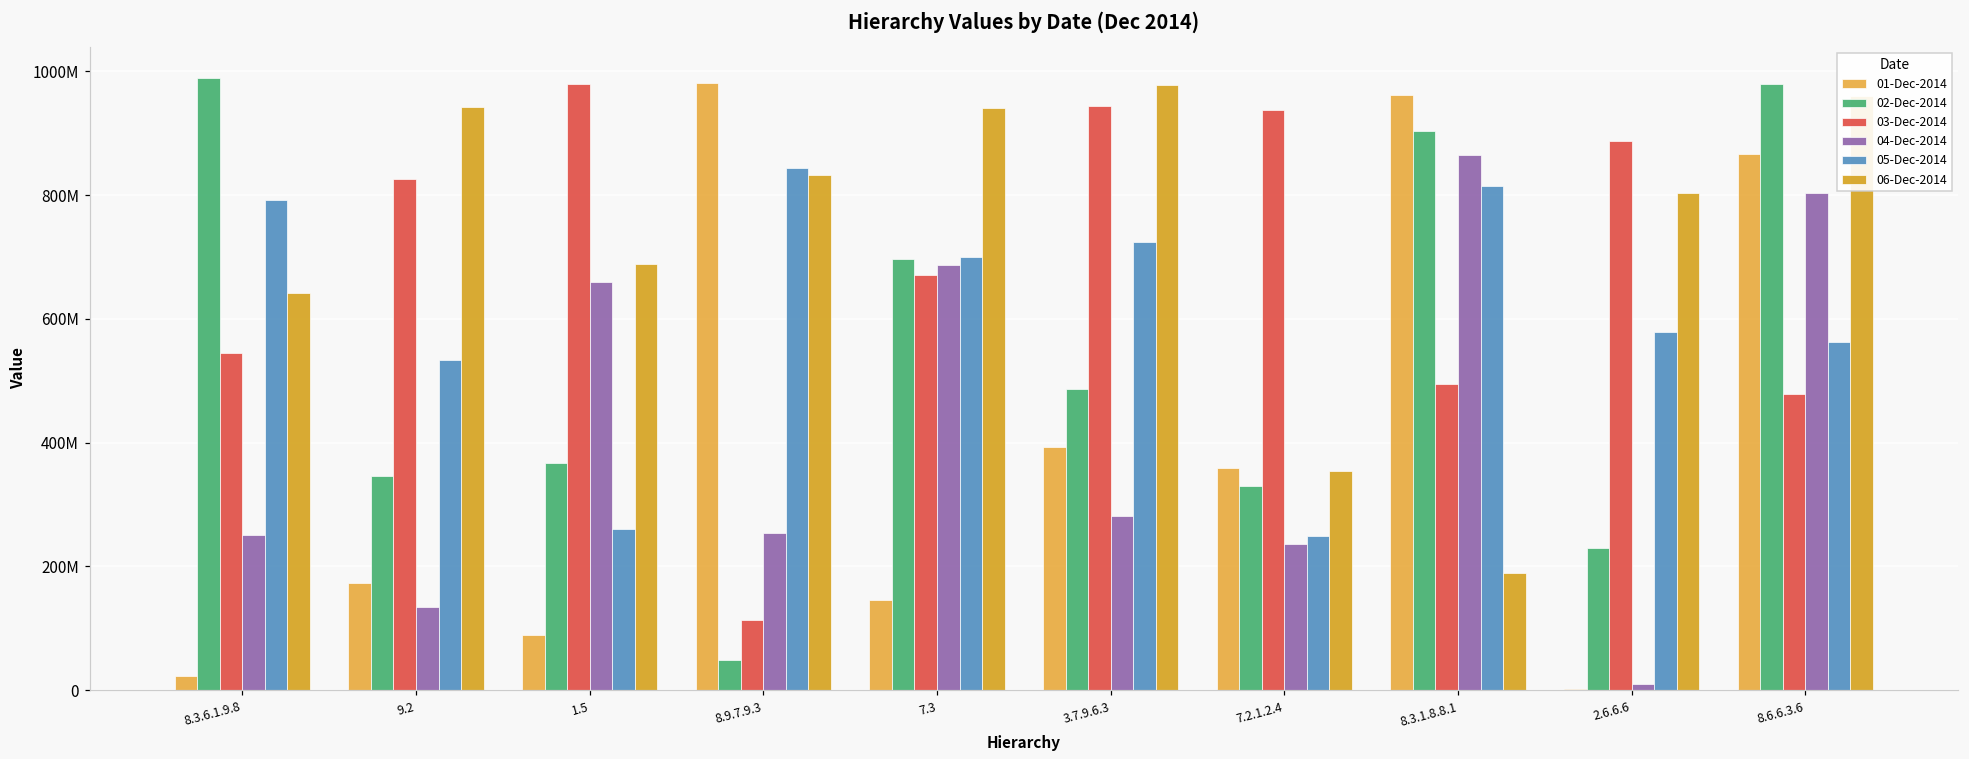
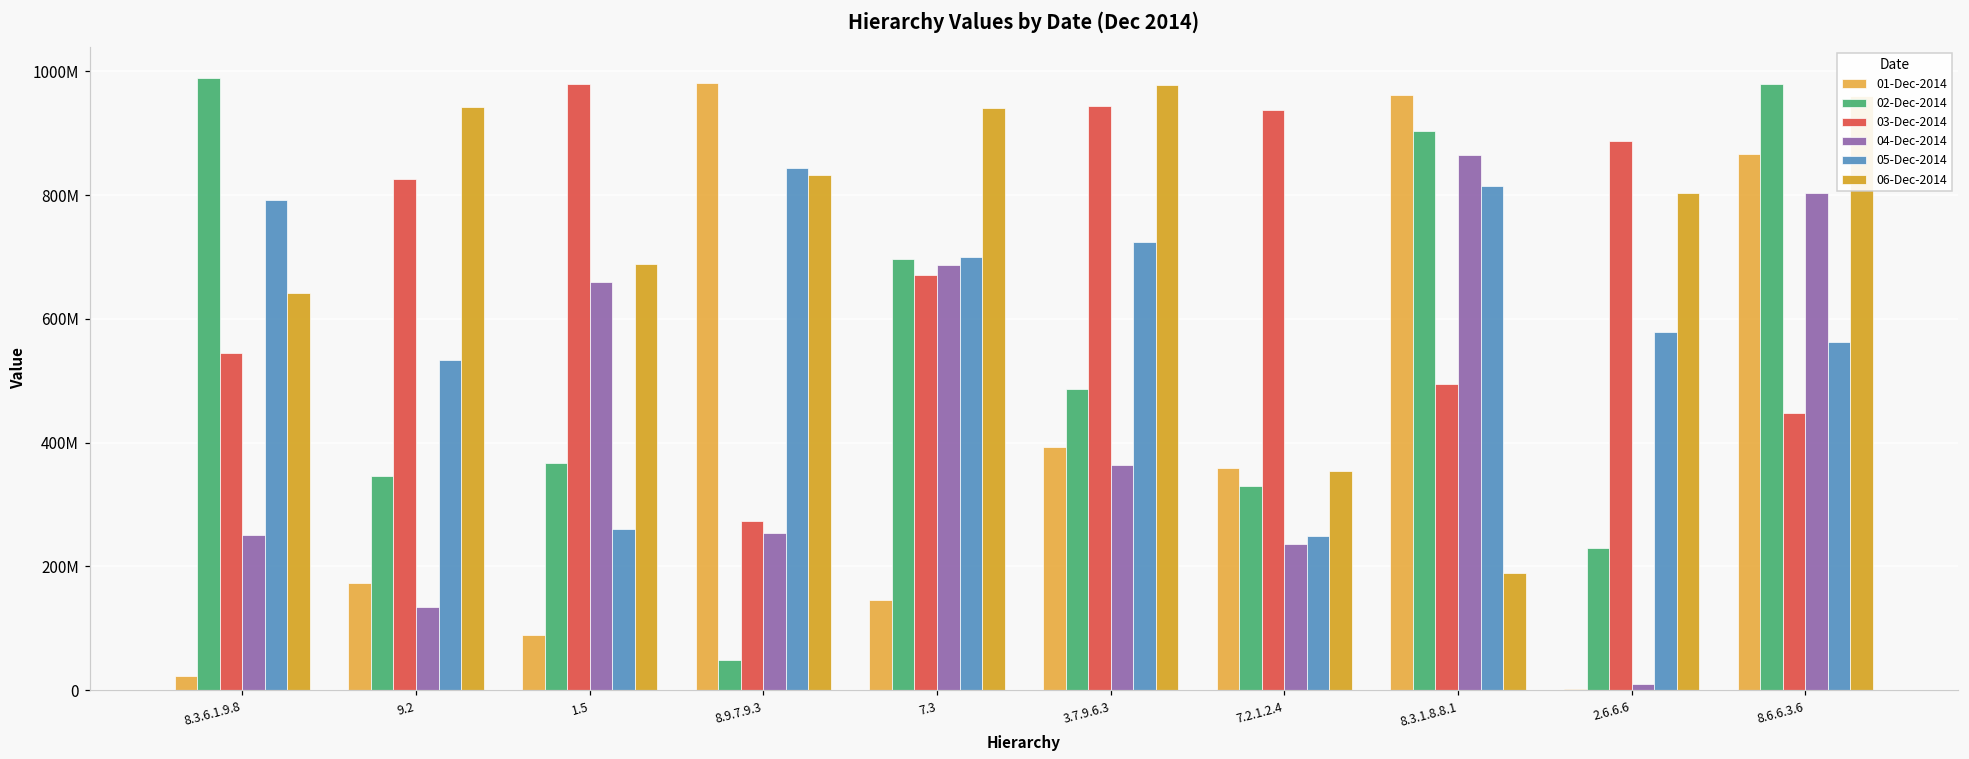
  {
    "02-Dec-2014": {
      "8.3.6.1.9.8": 990000000,
      "9.2": 350000000,
      "1.5": 370000000,
      "8.9.7.9.3": 50000000,
      "7.3": 700000000,
      "3.7.9.6.3": 490000000,
      "7.2.1.2.4": 330000000,
      "8.3.1.8.8.1": 900000000,
      "2.6.6.6": 230000000,
      "8.6.6.3.6": 980000000
    },
    "03-Dec-2014": {
      "8.3.6.1.9.8": 550000000,
      "9.2": 830000000,
      "1.5": 980000000,
-     "8.9.7.9.3": 110000000,
+     "8.9.7.9.3": 270000000,
      "7.3": 670000000,
      "3.7.9.6.3": 940000000,
      "7.2.1.2.4": 940000000,
      "8.3.1.8.8.1": 490000000,
      "2.6.6.6": 890000000,
-     "8.6.6.3.6": 480000000
+     "8.6.6.3.6": 450000000
    },
    "04-Dec-2014": {
      "8.3.6.1.9.8": 250000000,
      "9.2": 130000000,
      "1.5": 660000000,
      "8.9.7.9.3": 250000000,
      "7.3": 690000000,
-     "3.7.9.6.3": 280000000,
+     "3.7.9.6.3": 360000000,
      "7.2.1.2.4": 240000000,
      "8.3.1.8.8.1": 870000000,
      "2.6.6.6": 10000000,
      "8.6.6.3.6": 800000000
    },
    "05-Dec-2014": {
      "8.3.6.1.9.8": 790000000,
      "9.2": 530000000,
      "1.5": 260000000,
      "8.9.7.9.3": 840000000,
      "7.3": 700000000,
      "3.7.9.6.3": 720000000,
      "7.2.1.2.4": 250000000,
      "8.3.1.8.8.1": 820000000,
      "2.6.6.6": 580000000,
      "8.6.6.3.6": 560000000
    }
  }
